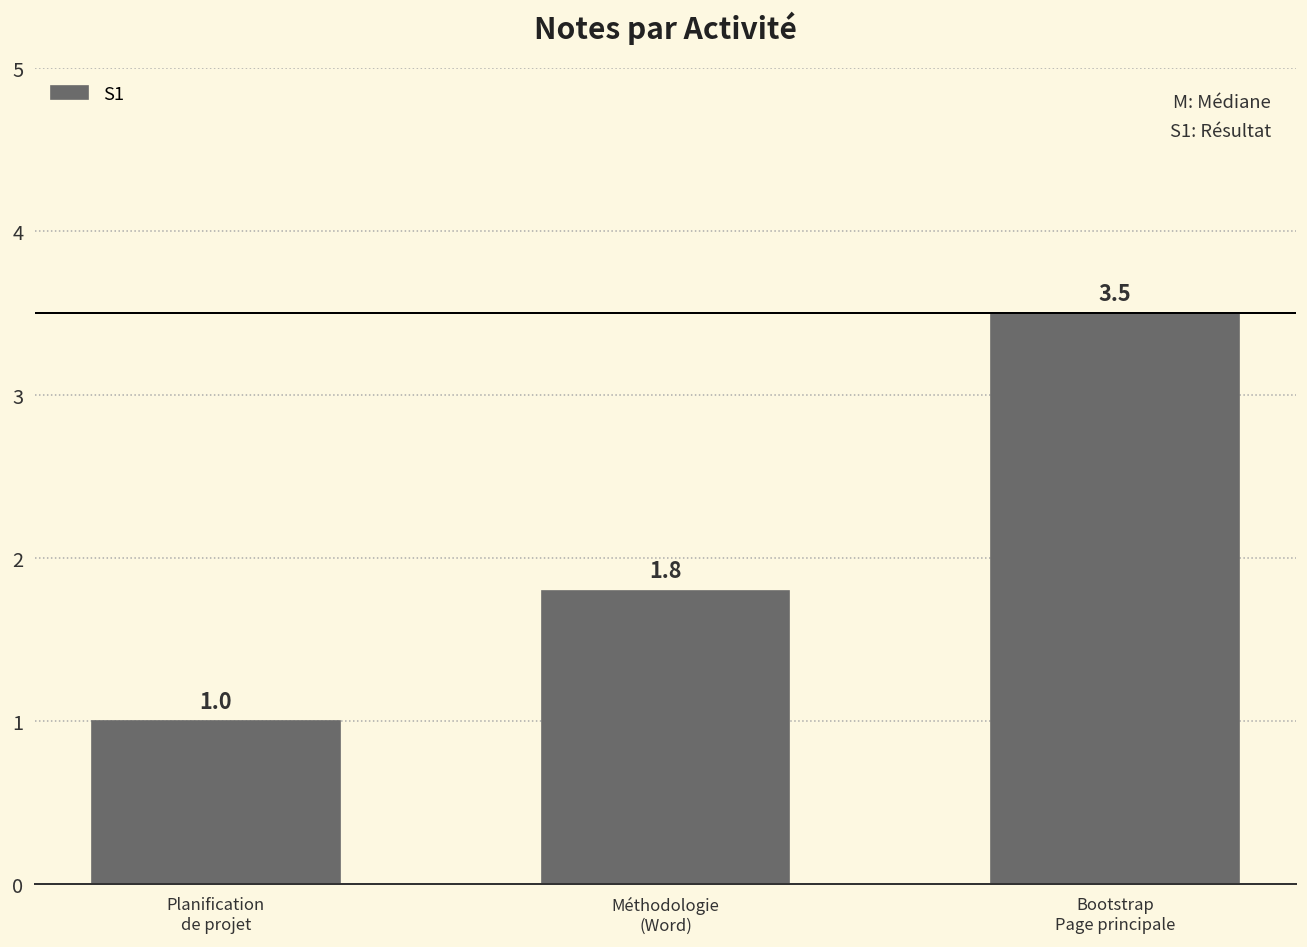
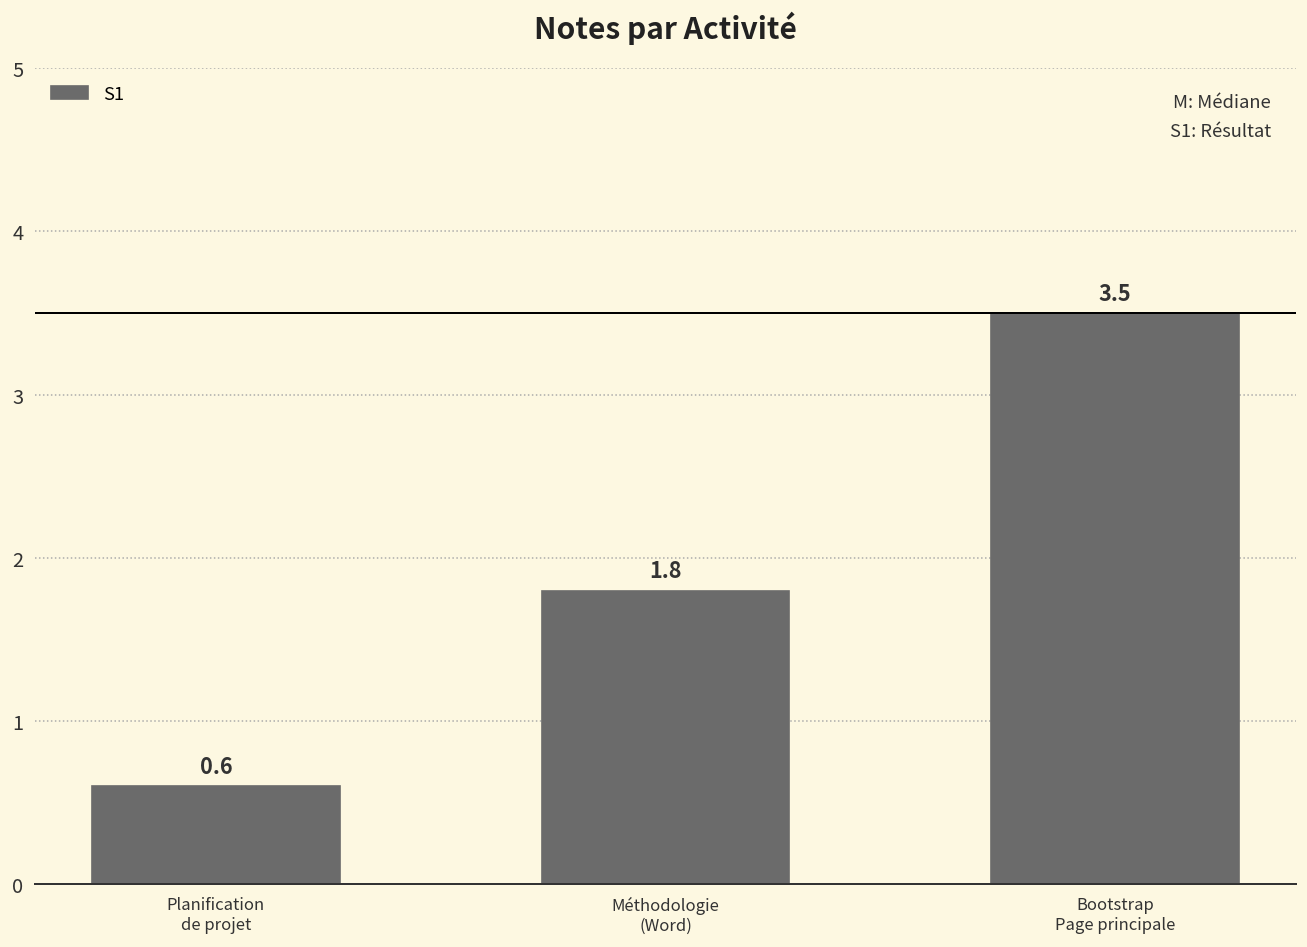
  {
-   "Planification de projet": 1.0,
+   "Planification de projet": 0.6,
    "Méthodologie (Word)": 1.8,
    "Bootstrap Page principale": 3.5
  }
